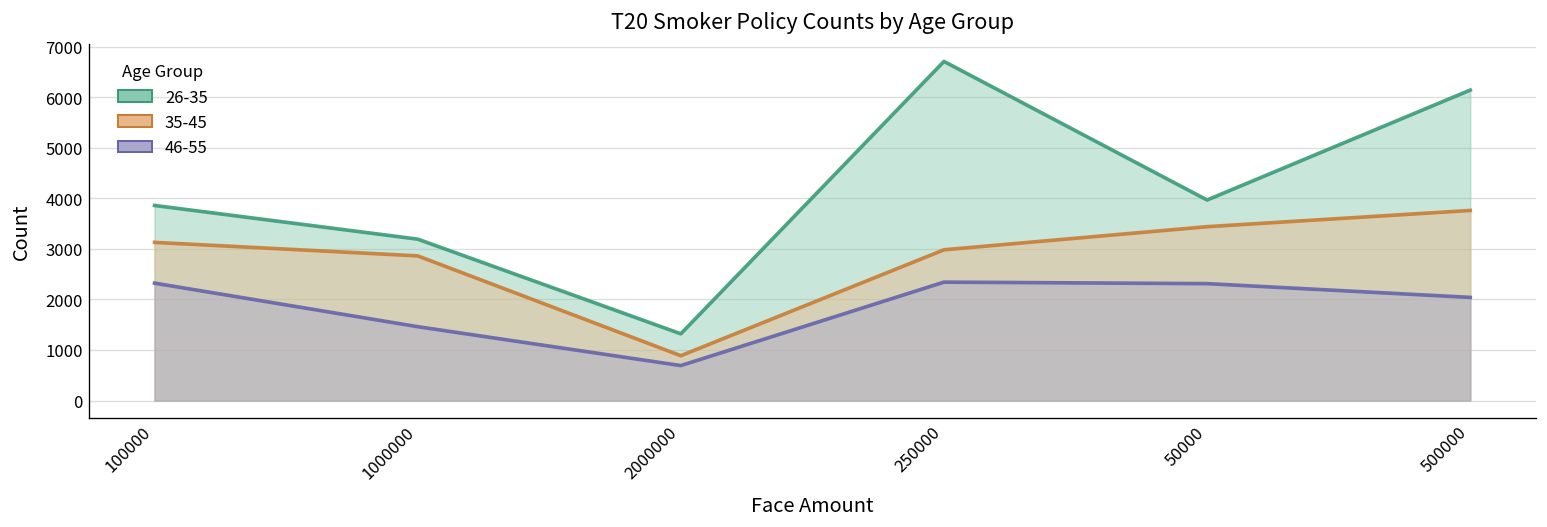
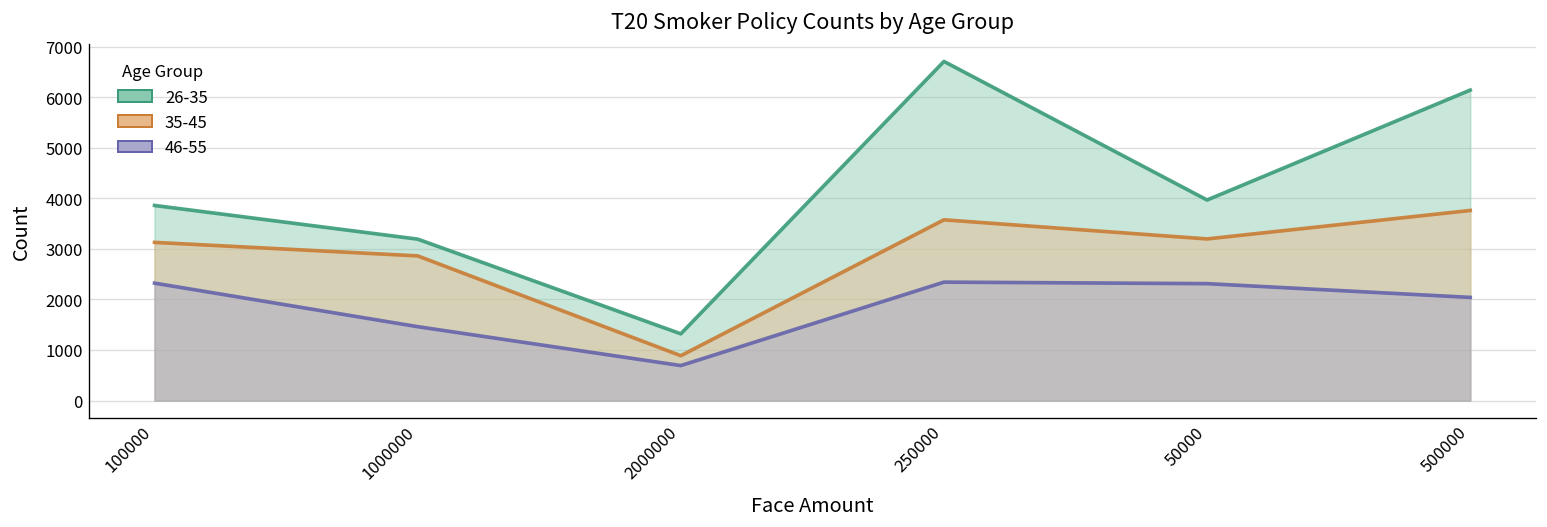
  {
    "35-45": {
      "100000": 3100,
      "1000000": 2900,
      "2000000": 900,
-     "250000": 3000,
-     "50000": 3400,
+     "250000": 3600,
+     "50000": 3200,
      "500000": 3800
    }
  }
